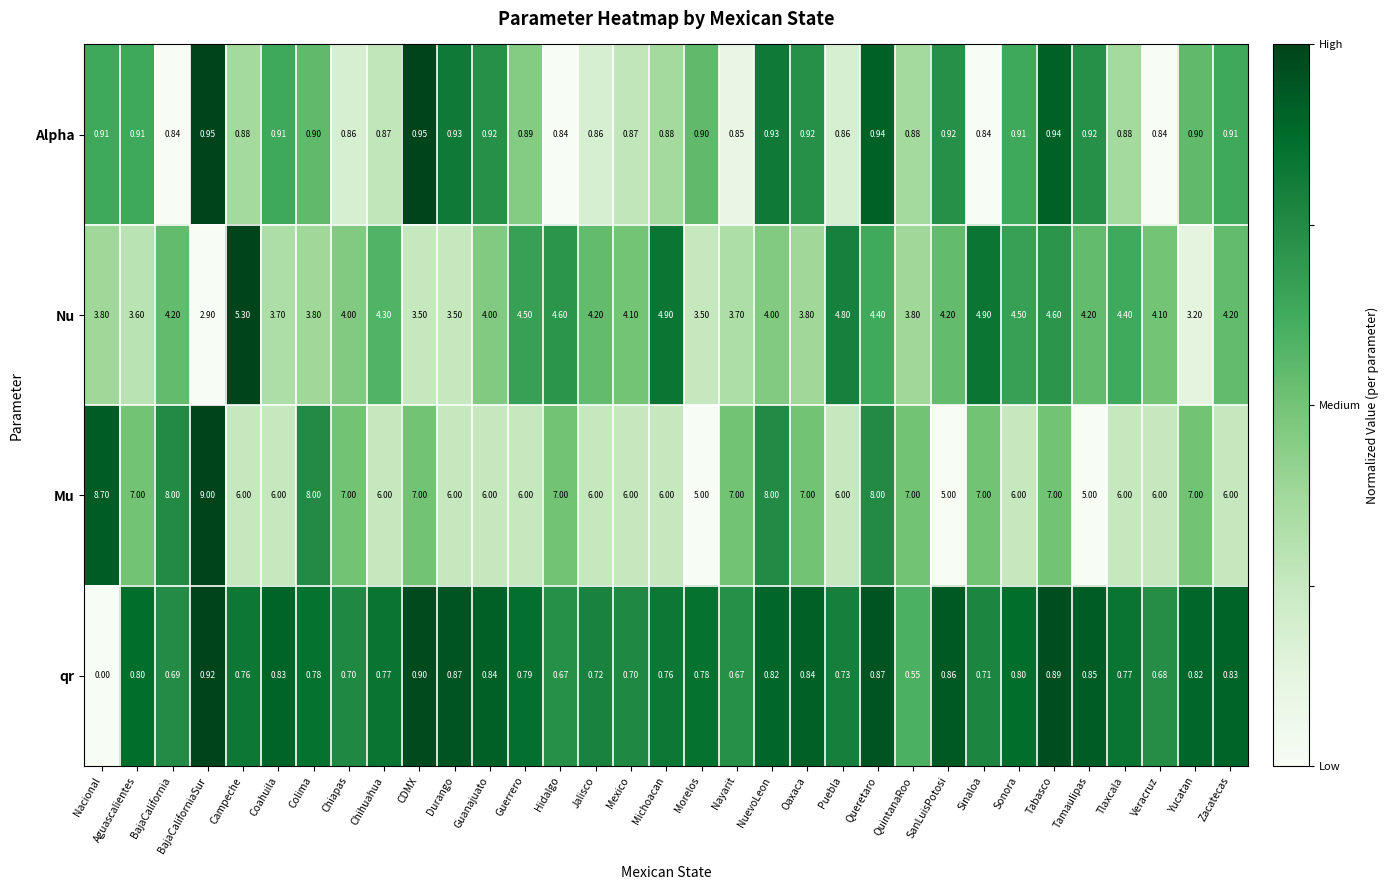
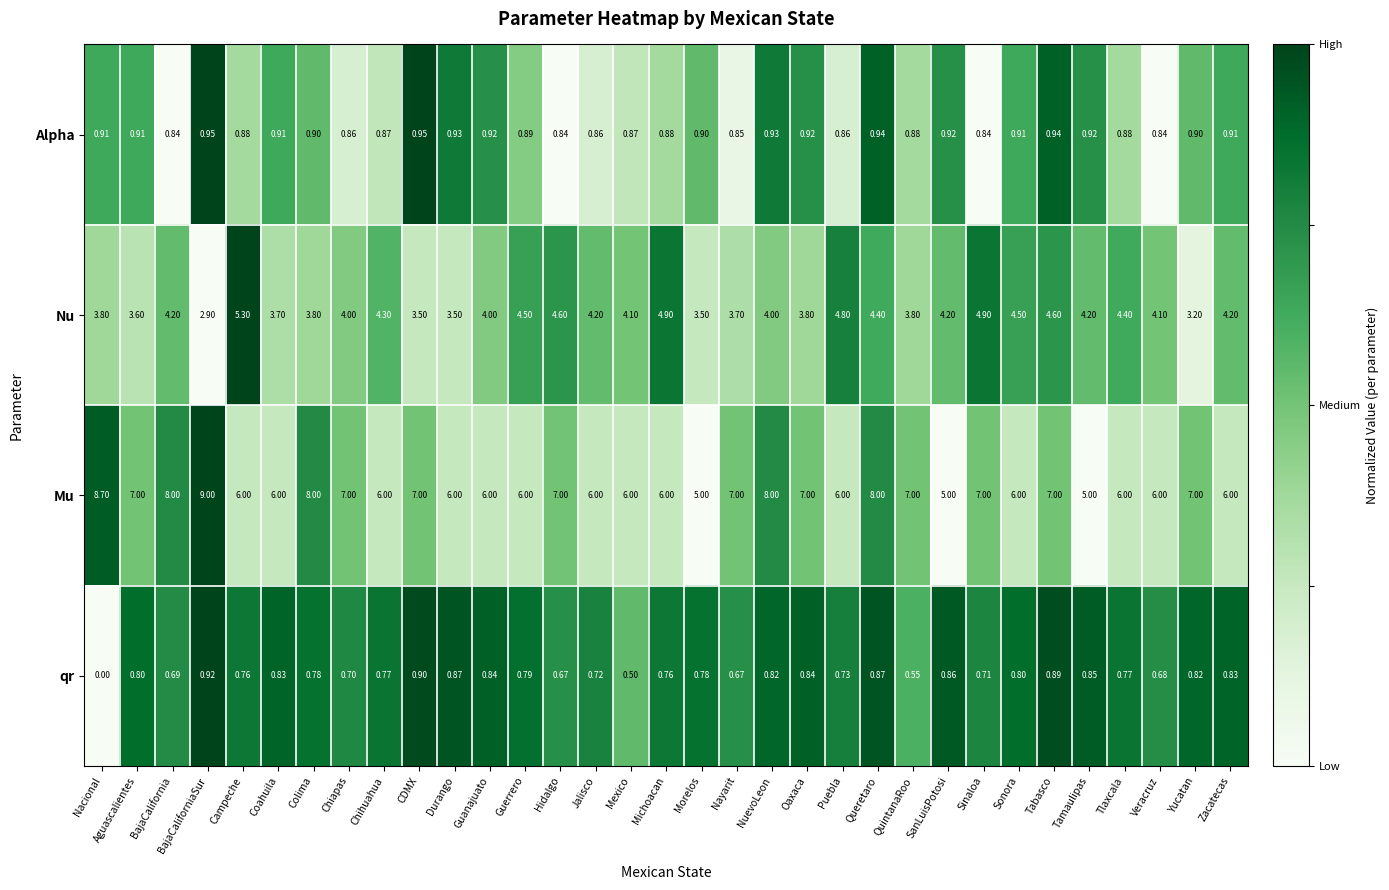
  {
    "Alpha": {
      "Nacional": 0.91,
      "Aguascalientes": 0.91,
      "BajaCalifornia": 0.84,
      "BajaCaliforniaSur": 0.95,
      "Campeche": 0.88,
      "Coahuila": 0.91,
      "Colima": 0.90,
      "Chiapas": 0.86,
      "Chihuahua": 0.87,
      "CDMX": 0.95,
      "Durango": 0.93,
      "Guanajuato": 0.92,
      "Guerrero": 0.89,
      "Hidalgo": 0.84,
      "Jalisco": 0.86,
      "Mexico": 0.87,
      "Michoacan": 0.88,
      "Morelos": 0.90,
      "Nayarit": 0.85,
      "NuevoLeon": 0.93,
      "Oaxaca": 0.92,
      "Puebla": 0.86,
      "Queretaro": 0.94,
      "QuintanaRoo": 0.88,
      "SanLuisPotosi": 0.92,
      "Sinaloa": 0.84,
      "Sonora": 0.91,
      "Tabasco": 0.94,
      "Tamaulipas": 0.92,
      "Tlaxcala": 0.88,
      "Veracruz": 0.84,
      "Yucatan": 0.90,
      "Zacatecas": 0.91
    },
    "Nu": {
      "Nacional": 3.80,
      "Aguascalientes": 3.60,
      "BajaCalifornia": 4.20,
      "BajaCaliforniaSur": 2.90,
      "Campeche": 5.30,
      "Coahuila": 3.70,
      "Colima": 3.80,
      "Chiapas": 4.00,
      "Chihuahua": 4.30,
      "CDMX": 3.50,
      "Durango": 3.50,
      "Guanajuato": 4.00,
      "Guerrero": 4.50,
      "Hidalgo": 4.60,
      "Jalisco": 4.20,
      "Mexico": 4.10,
      "Michoacan": 4.90,
      "Morelos": 3.50,
      "Nayarit": 3.70,
      "NuevoLeon": 4.00,
      "Oaxaca": 3.80,
      "Puebla": 4.80,
      "Queretaro": 4.40,
      "QuintanaRoo": 3.80,
      "SanLuisPotosi": 4.20,
      "Sinaloa": 4.90,
      "Sonora": 4.50,
      "Tabasco": 4.60,
      "Tamaulipas": 4.20,
      "Tlaxcala": 4.40,
      "Veracruz": 4.10,
      "Yucatan": 3.20,
      "Zacatecas": 4.20
    },
    "Mu": {
      "Nacional": 8.70,
      "Aguascalientes": 7.00,
      "BajaCalifornia": 8.00,
      "BajaCaliforniaSur": 9.00,
      "Campeche": 6.00,
      "Coahuila": 6.00,
      "Colima": 8.00,
      "Chiapas": 7.00,
      "Chihuahua": 6.00,
      "CDMX": 7.00,
      "Durango": 6.00,
      "Guanajuato": 6.00,
      "Guerrero": 6.00,
      "Hidalgo": 7.00,
      "Jalisco": 6.00,
      "Mexico": 6.00,
      "Michoacan": 6.00,
      "Morelos": 5.00,
      "Nayarit": 7.00,
      "NuevoLeon": 8.00,
      "Oaxaca": 7.00,
      "Puebla": 6.00,
      "Queretaro": 8.00,
      "QuintanaRoo": 7.00,
      "SanLuisPotosi": 5.00,
      "Sinaloa": 7.00,
      "Sonora": 6.00,
      "Tabasco": 7.00,
      "Tamaulipas": 5.00,
      "Tlaxcala": 6.00,
      "Veracruz": 6.00,
      "Yucatan": 7.00,
      "Zacatecas": 6.00
    },
    "qr": {
      "Nacional": 0.00,
      "Aguascalientes": 0.80,
      "BajaCalifornia": 0.69,
      "BajaCaliforniaSur": 0.92,
      "Campeche": 0.76,
      "Coahuila": 0.83,
      "Colima": 0.78,
      "Chiapas": 0.70,
      "Chihuahua": 0.77,
      "CDMX": 0.90,
      "Durango": 0.87,
      "Guanajuato": 0.84,
      "Guerrero": 0.79,
      "Hidalgo": 0.67,
      "Jalisco": 0.72,
-     "Mexico": 0.70,
+     "Mexico": 0.50,
      "Michoacan": 0.76,
      "Morelos": 0.78,
      "Nayarit": 0.67,
      "NuevoLeon": 0.82,
      "Oaxaca": 0.84,
      "Puebla": 0.73,
      "Queretaro": 0.87,
      "QuintanaRoo": 0.55,
      "SanLuisPotosi": 0.86,
      "Sinaloa": 0.71,
      "Sonora": 0.80,
      "Tabasco": 0.89,
      "Tamaulipas": 0.85,
      "Tlaxcala": 0.77,
      "Veracruz": 0.68,
      "Yucatan": 0.82,
      "Zacatecas": 0.83
    }
  }
